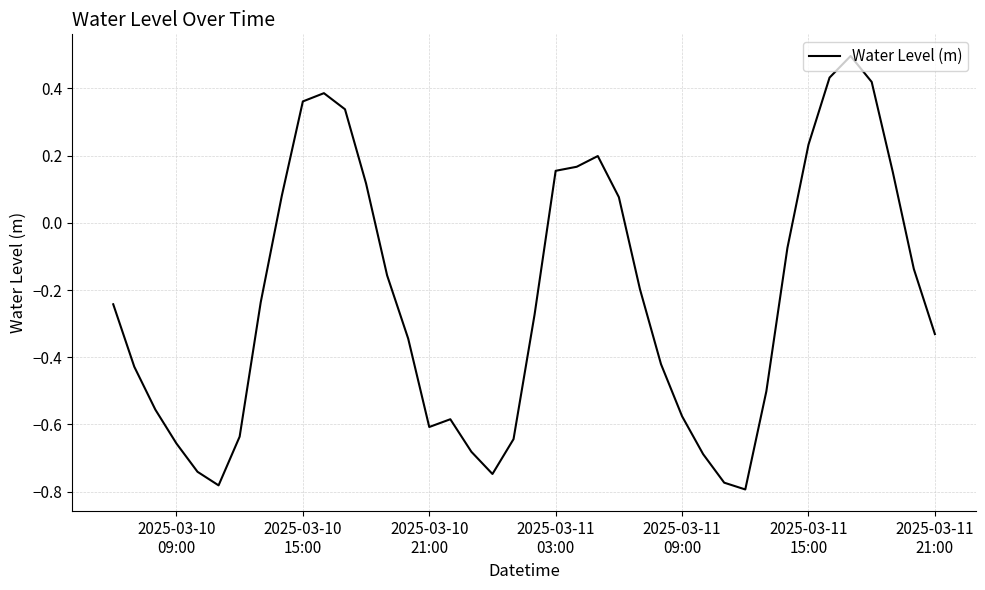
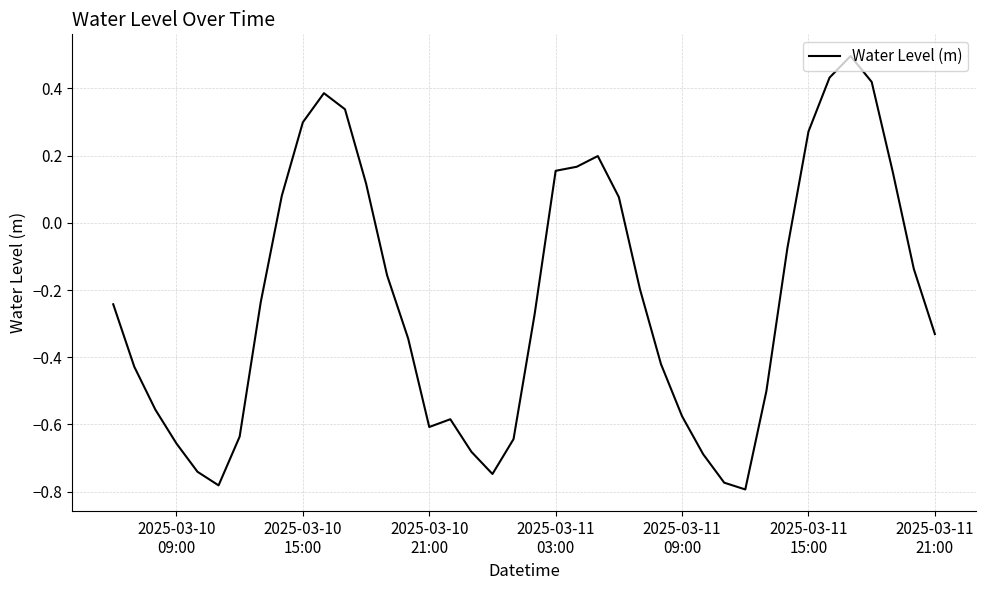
  {
    "2025-03-10 09:00": -0.66,
-   "2025-03-10 15:00": 0.36,
+   "2025-03-10 15:00": 0.30,
    "2025-03-10 21:00": -0.61,
    "2025-03-11 03:00": 0.15,
    "2025-03-11 09:00": -0.58,
-   "2025-03-11 15:00": 0.23,
+   "2025-03-11 15:00": 0.27,
    "2025-03-11 21:00": -0.33
  }
